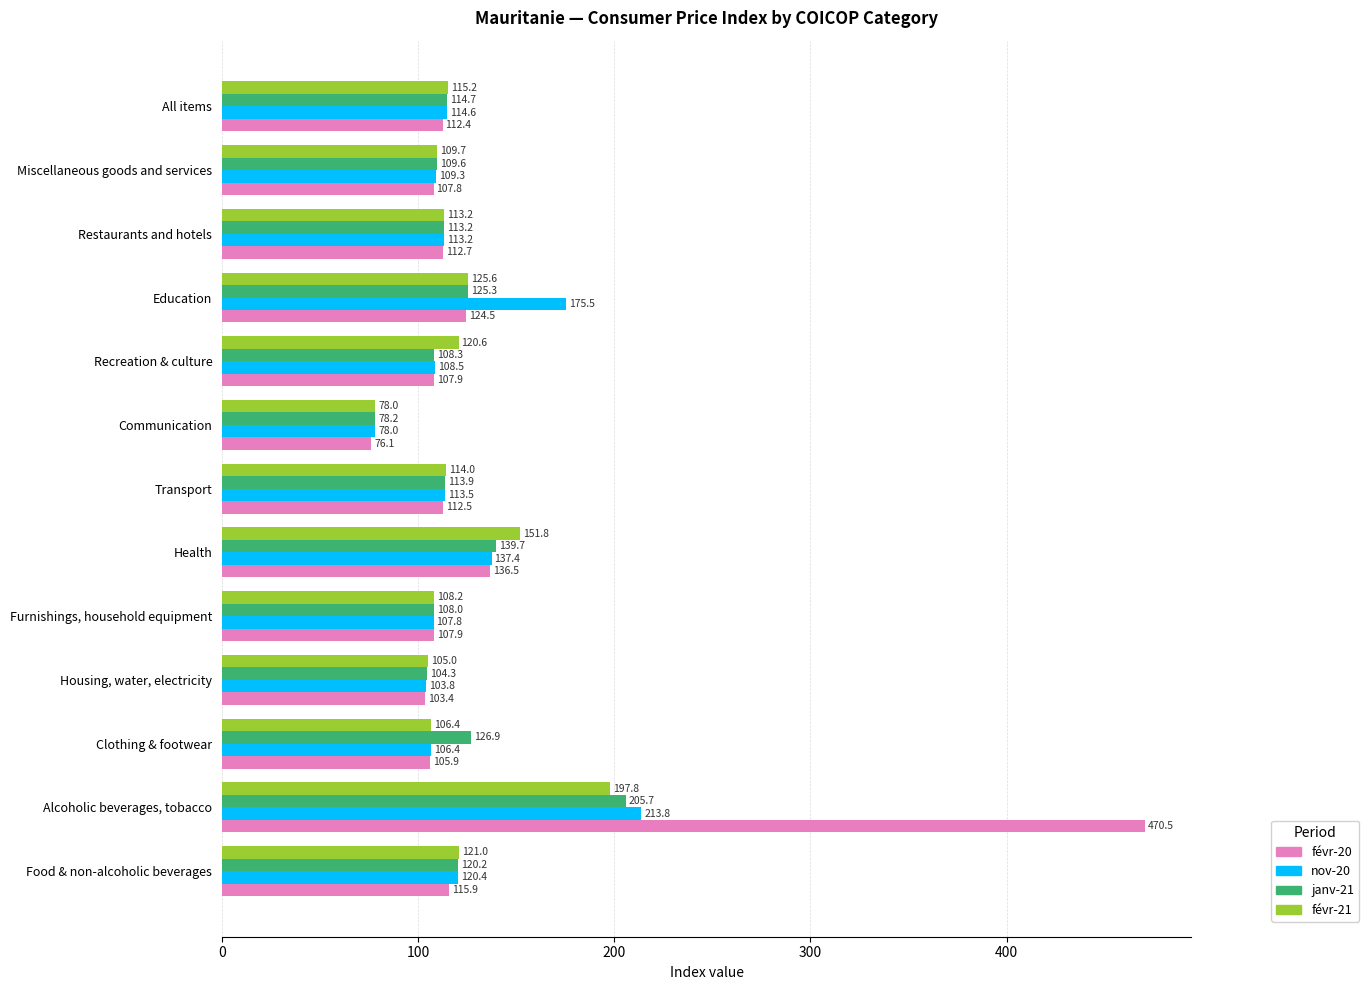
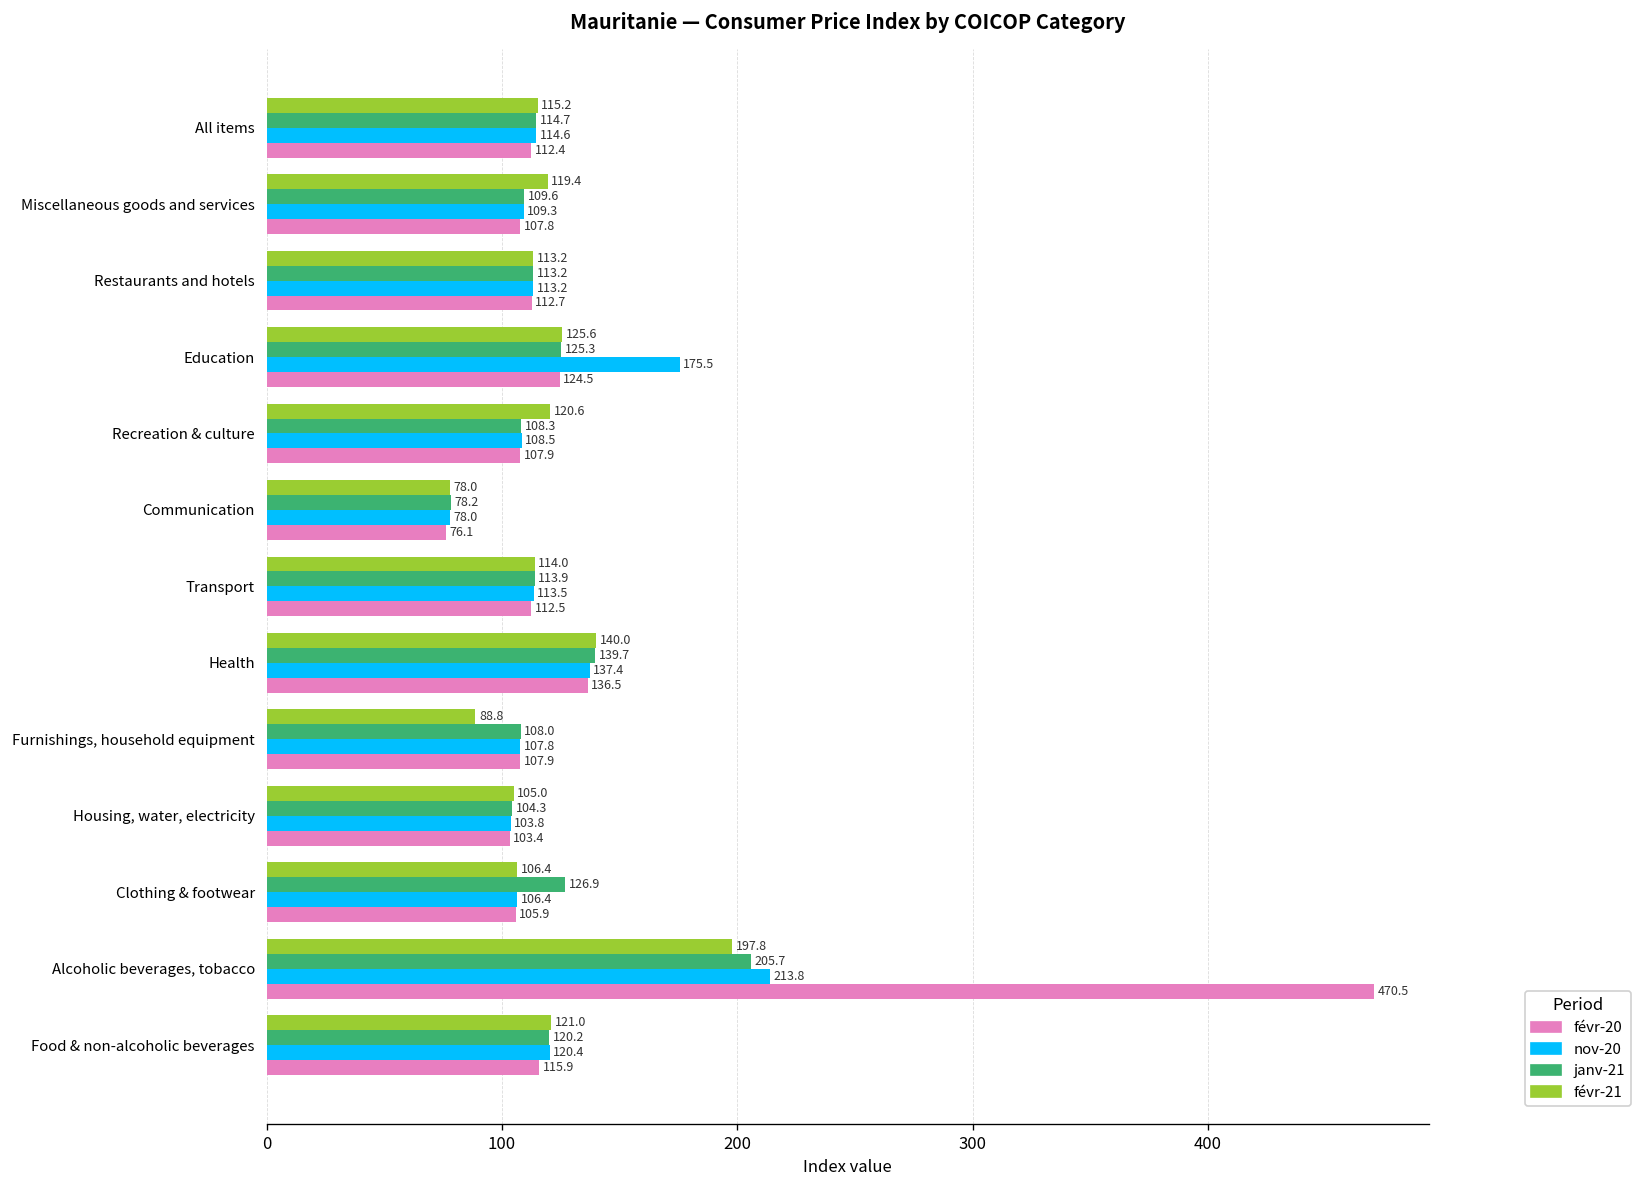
  {
    "févr-20": {
      "All items": 112.4,
      "Miscellaneous goods and services": 107.8,
      "Restaurants and hotels": 112.7,
      "Education": 124.5,
      "Recreation & culture": 107.9,
      "Communication": 76.1,
      "Transport": 112.5,
      "Health": 136.5,
      "Furnishings, household equipment": 107.9,
      "Housing, water, electricity": 103.4,
      "Clothing & footwear": 105.9,
      "Alcoholic beverages, tobacco": 470.5,
      "Food & non-alcoholic beverages": 115.9
    },
    "nov-20": {
      "All items": 114.6,
      "Miscellaneous goods and services": 109.3,
      "Restaurants and hotels": 113.2,
      "Education": 175.5,
      "Recreation & culture": 108.5,
      "Communication": 78.0,
      "Transport": 113.5,
      "Health": 137.4,
      "Furnishings, household equipment": 107.8,
      "Housing, water, electricity": 103.8,
      "Clothing & footwear": 106.4,
      "Alcoholic beverages, tobacco": 213.8,
      "Food & non-alcoholic beverages": 120.4
    },
    "janv-21": {
      "All items": 114.7,
      "Miscellaneous goods and services": 109.6,
      "Restaurants and hotels": 113.2,
      "Education": 125.3,
      "Recreation & culture": 108.3,
      "Communication": 78.2,
      "Transport": 113.9,
      "Health": 139.7,
      "Furnishings, household equipment": 108.0,
      "Housing, water, electricity": 104.3,
      "Clothing & footwear": 126.9,
      "Alcoholic beverages, tobacco": 205.7,
      "Food & non-alcoholic beverages": 120.2
    },
    "févr-21": {
      "All items": 115.2,
-     "Miscellaneous goods and services": 109.7,
+     "Miscellaneous goods and services": 119.4,
      "Restaurants and hotels": 113.2,
      "Education": 125.6,
      "Recreation & culture": 120.6,
      "Communication": 78.0,
      "Transport": 114.0,
-     "Health": 151.8,
-     "Furnishings, household equipment": 108.2,
+     "Health": 140.0,
+     "Furnishings, household equipment": 88.8,
      "Housing, water, electricity": 105.0,
      "Clothing & footwear": 106.4,
      "Alcoholic beverages, tobacco": 197.8,
      "Food & non-alcoholic beverages": 121.0
    }
  }
